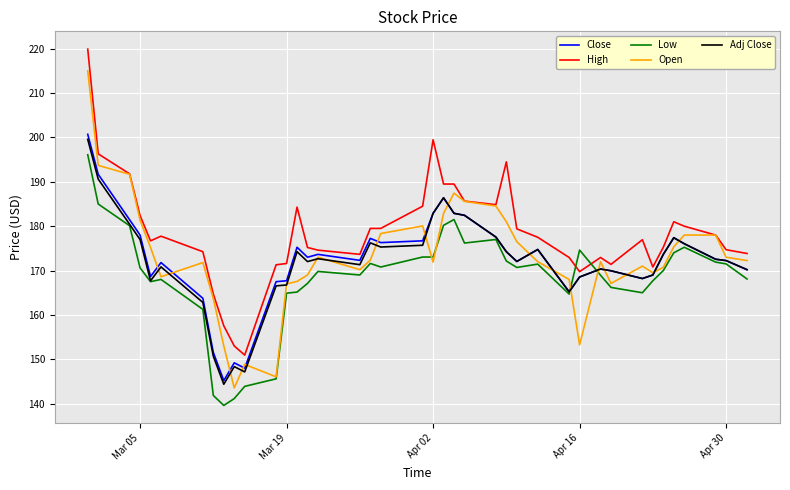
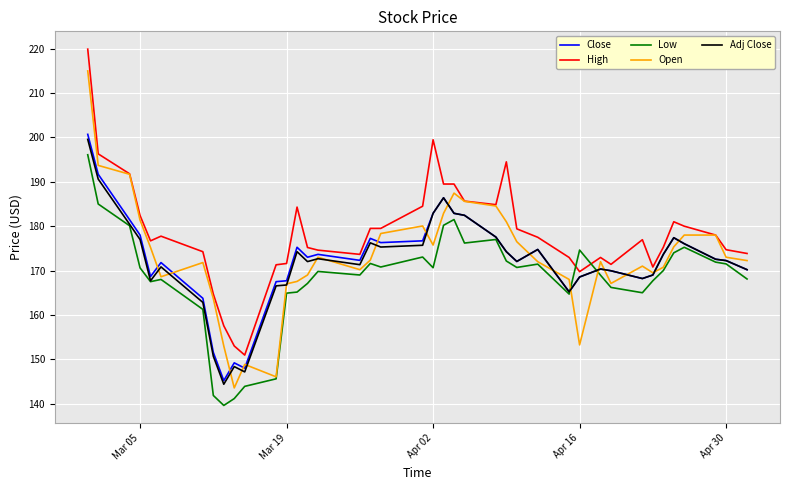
  {
    "Close": {
      "Mar 05": 178,
      "Mar 19": 168
    },
    "High": {
      "Mar 05": 182,
      "Mar 19": 172,
      "Apr 02": 199,
      "Apr 16": 170,
      "Apr 30": 175
    },
    "Low": {
      "Mar 05": 171,
      "Mar 19": 165,
-     "Apr 02": 173,
+     "Apr 02": 171,
      "Apr 16": 175,
      "Apr 30": 172
    },
    "Open": {
      "Mar 05": 181,
-     "Apr 02": 172,
+     "Apr 02": 176,
      "Apr 16": 153,
      "Apr 30": 173
    },
    "Adj Close": {
      "Mar 05": 177
    }
  }
